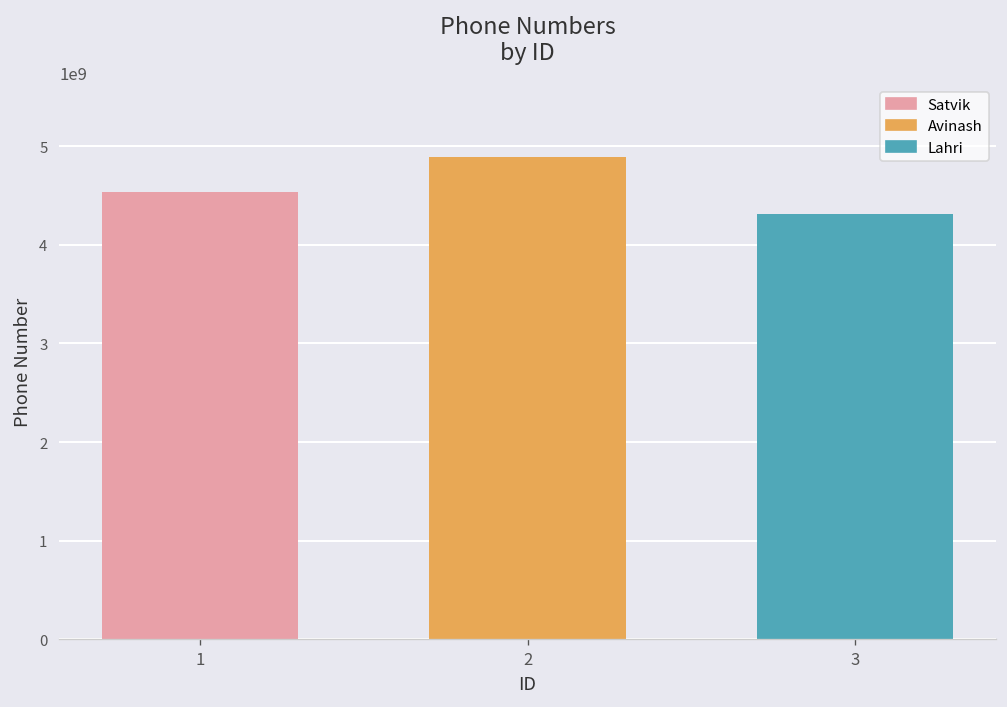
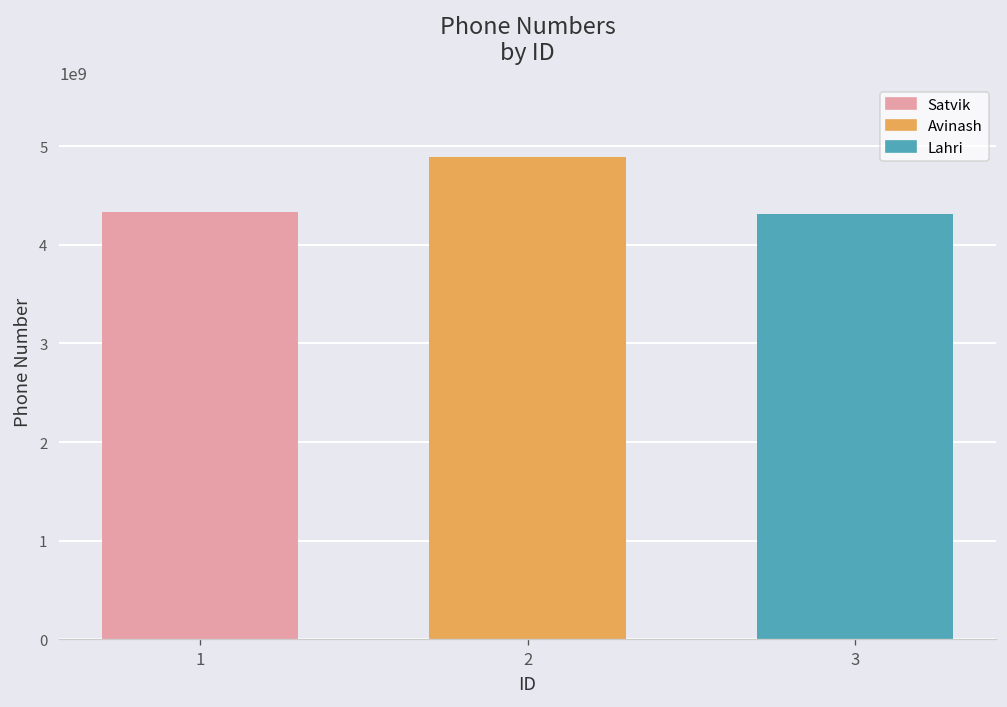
  {
-   "1": 4500000000,
+   "1": 4300000000,
    "2": 4900000000,
    "3": 4300000000
  }
